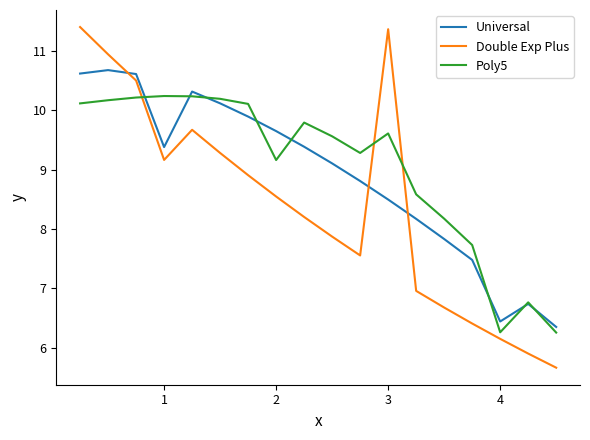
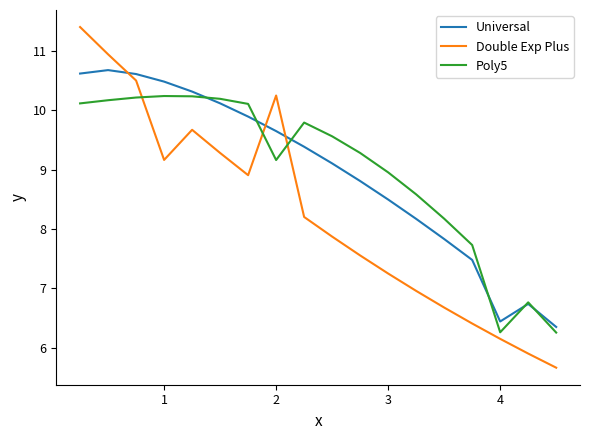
  {
    "Universal": {
-     "1": 9.4,
+     "1": 10.5,
      "2": 9.7,
      "3": 8.5,
      "4": 6.4
    },
    "Double Exp Plus": {
      "1": 9.2,
-     "2": 8.5,
-     "3": 11.4,
+     "2": 10.3,
+     "3": 7.2,
      "4": 6.1
    },
    "Poly5": {
      "1": 10.2,
      "2": 9.2,
-     "3": 9.6,
+     "3": 9.0,
      "4": 6.3
    }
  }
